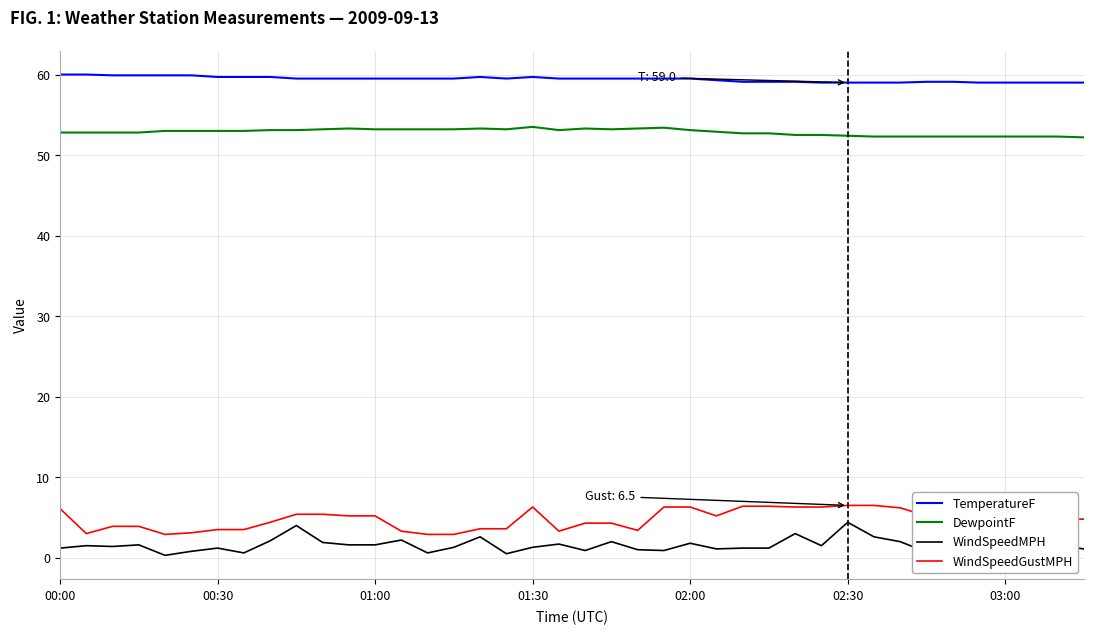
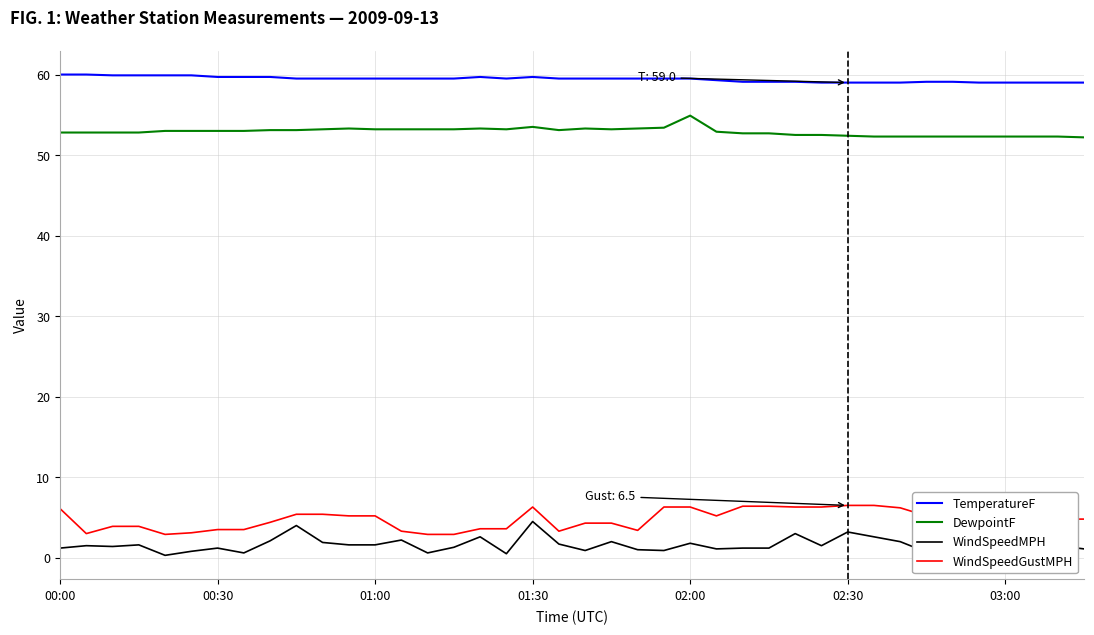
  {
    "TemperatureF": {
      "00:00": 60,
      "00:30": 60,
      "01:00": 60,
      "01:30": 60,
      "02:30": 59,
      "03:00": 59
    },
    "DewpointF": {
      "00:00": 53,
      "00:30": 53,
      "01:00": 53,
      "01:30": 54,
-     "02:00": 53,
+     "02:00": 55,
      "02:30": 52,
      "03:00": 52
    },
    "WindSpeedMPH": {
      "00:00": 1,
      "00:30": 1,
      "01:00": 2,
-     "01:30": 1,
+     "01:30": 5,
      "02:00": 2,
-     "02:30": 4
+     "02:30": 3
    },
    "WindSpeedGustMPH": {
      "00:00": 6,
      "00:30": 4,
      "01:00": 5,
      "01:30": 6,
      "02:30": 7
    }
  }
